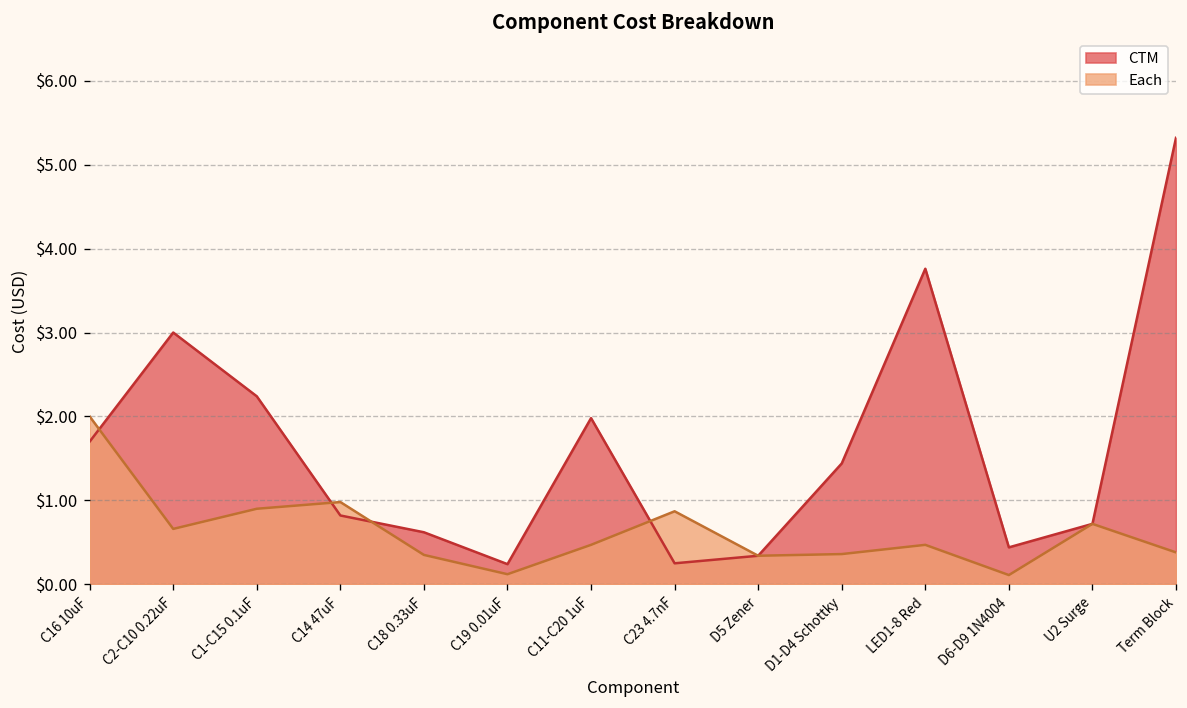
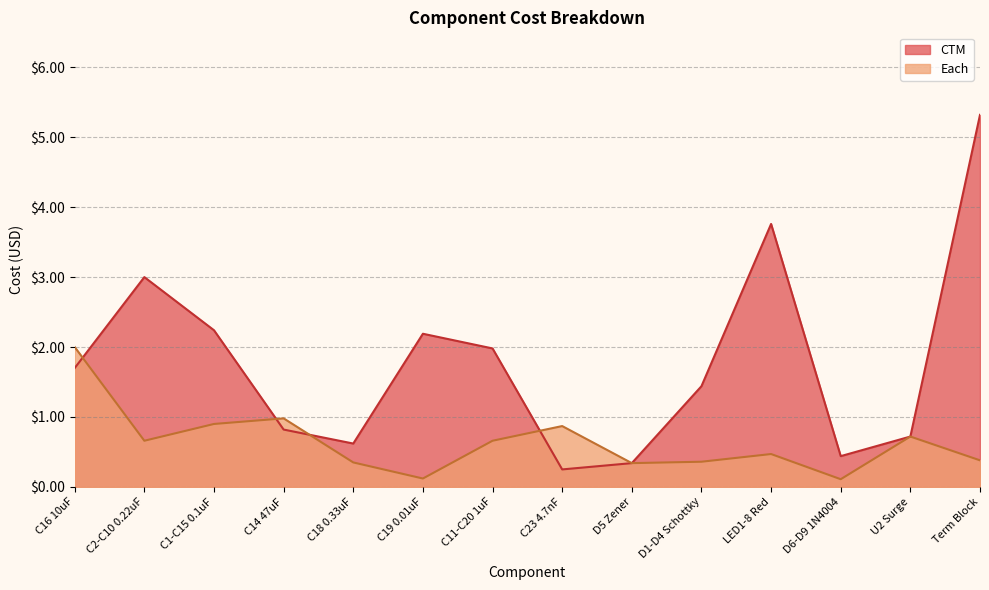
  {
    "CTM": {
      "C16 10uF": "$1.7",
      "C2-C10 0.22uF": "$3.0",
      "C1-C15 0.1uF": "$2.2",
      "C14 47uF": "$0.8",
      "C18 0.33uF": "$0.6",
-     "C19 0.01uF": "$0.2",
+     "C19 0.01uF": "$2.2",
      "C11-C20 1uF": "$2.0",
      "C23 4.7nF": "$0.3",
      "D1-D4 Schottky": "$1.4",
      "LED1-8 Red": "$3.8",
      "D6-D9 1N4004": "$0.4",
      "Term Block": "$5.3"
    },
    "Each": {
      "C16 10uF": "$2.0",
      "C2-C10 0.22uF": "$0.7",
      "C1-C15 0.1uF": "$0.9",
      "C14 47uF": "$1.0",
      "C18 0.33uF": "$0.4",
      "C19 0.01uF": "$0.1",
-     "C11-C20 1uF": "$0.5",
+     "C11-C20 1uF": "$0.7",
      "C23 4.7nF": "$0.9",
      "D1-D4 Schottky": "$0.4",
      "LED1-8 Red": "$0.5",
      "D6-D9 1N4004": "$0.1",
      "Term Block": "$0.4"
    }
  }
